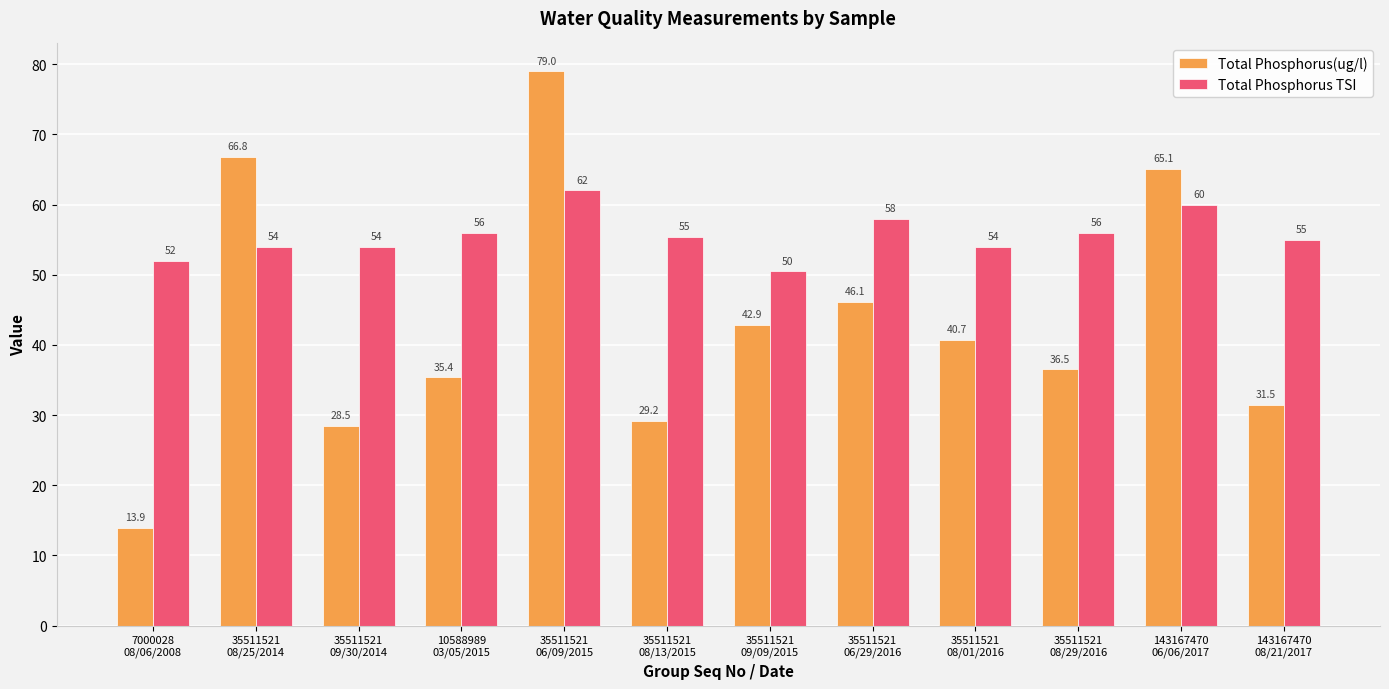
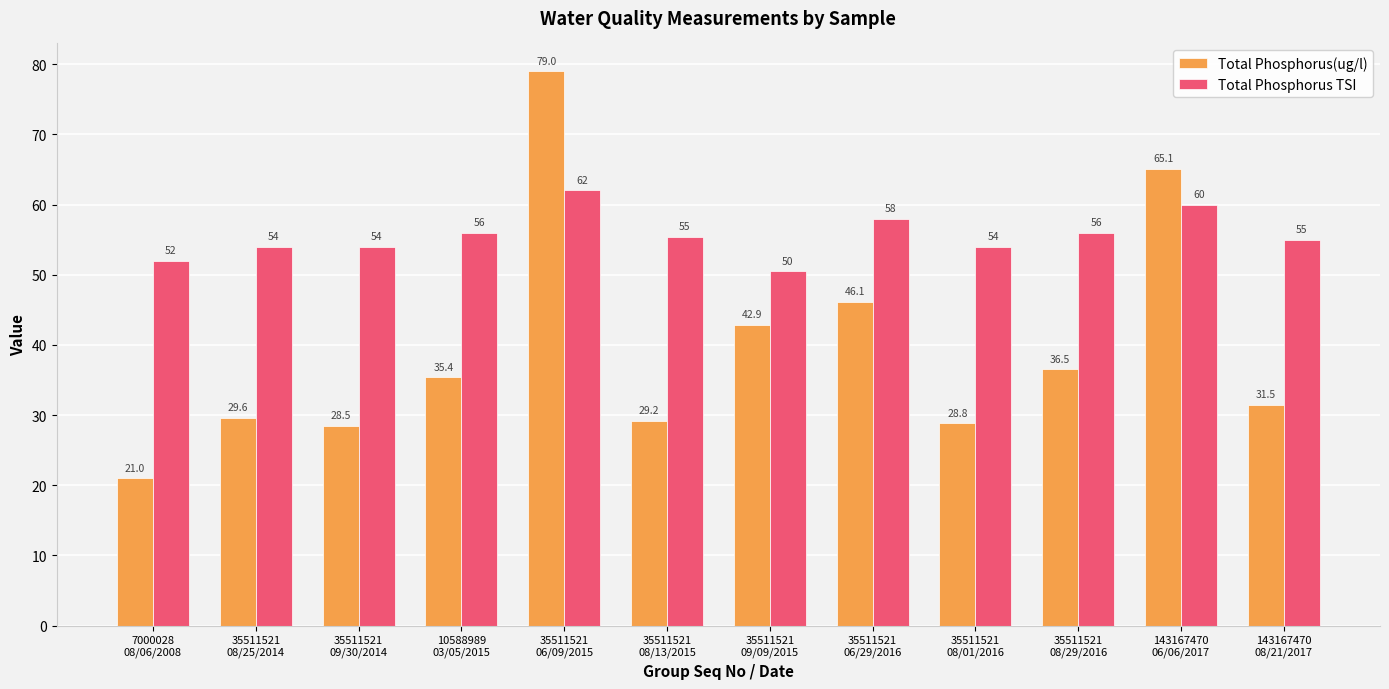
  {
    "Total Phosphorus(ug/l)": {
-     "7000028 08/06/2008": 13.9,
-     "35511521 08/25/2014": 66.8,
+     "7000028 08/06/2008": 21.0,
+     "35511521 08/25/2014": 29.6,
      "35511521 09/30/2014": 28.5,
      "10588989 03/05/2015": 35.4,
      "35511521 06/09/2015": 79.0,
      "35511521 08/13/2015": 29.2,
      "35511521 09/09/2015": 42.9,
      "35511521 06/29/2016": 46.1,
-     "35511521 08/01/2016": 40.7,
+     "35511521 08/01/2016": 28.8,
      "35511521 08/29/2016": 36.5,
      "143167470 06/06/2017": 65.1,
      "143167470 08/21/2017": 31.5
    },
    "Total Phosphorus TSI": {
      "7000028 08/06/2008": 52,
      "35511521 08/25/2014": 54,
      "35511521 09/30/2014": 54,
      "10588989 03/05/2015": 56,
      "35511521 06/09/2015": 62,
      "35511521 08/13/2015": 55,
      "35511521 09/09/2015": 50,
      "35511521 06/29/2016": 58,
      "35511521 08/01/2016": 54,
      "35511521 08/29/2016": 56,
      "143167470 06/06/2017": 60,
      "143167470 08/21/2017": 55
    }
  }
